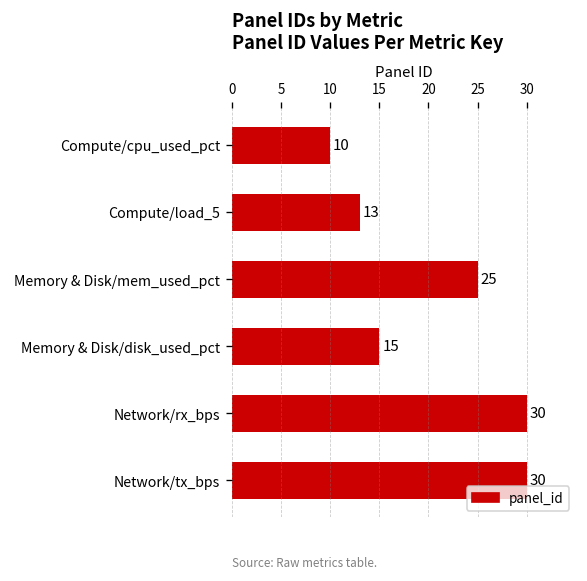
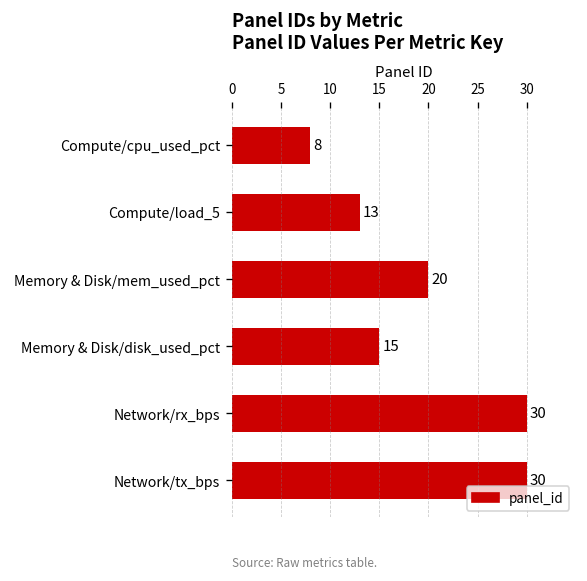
  {
-   "Compute/cpu_used_pct": 10,
+   "Compute/cpu_used_pct": 8,
    "Compute/load_5": 13,
-   "Memory & Disk/mem_used_pct": 25,
+   "Memory & Disk/mem_used_pct": 20,
    "Memory & Disk/disk_used_pct": 15,
    "Network/rx_bps": 30,
    "Network/tx_bps": 30
  }
